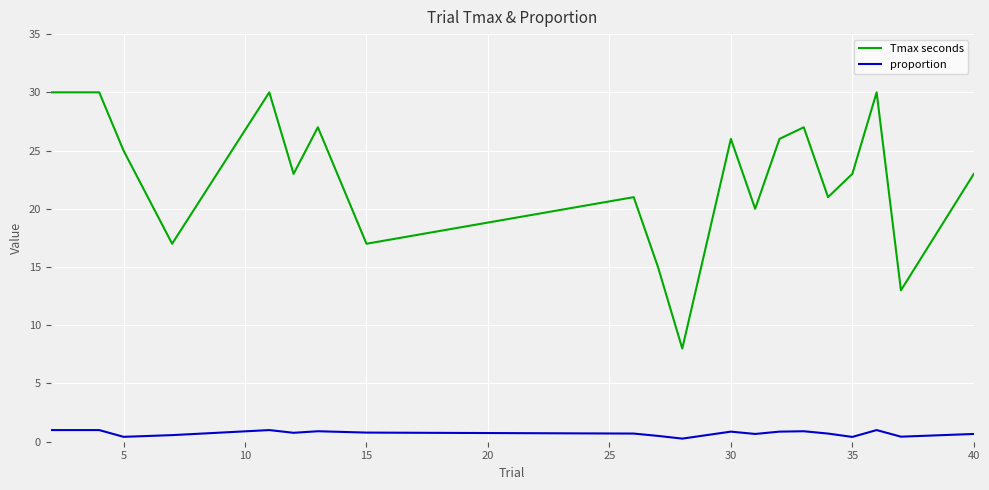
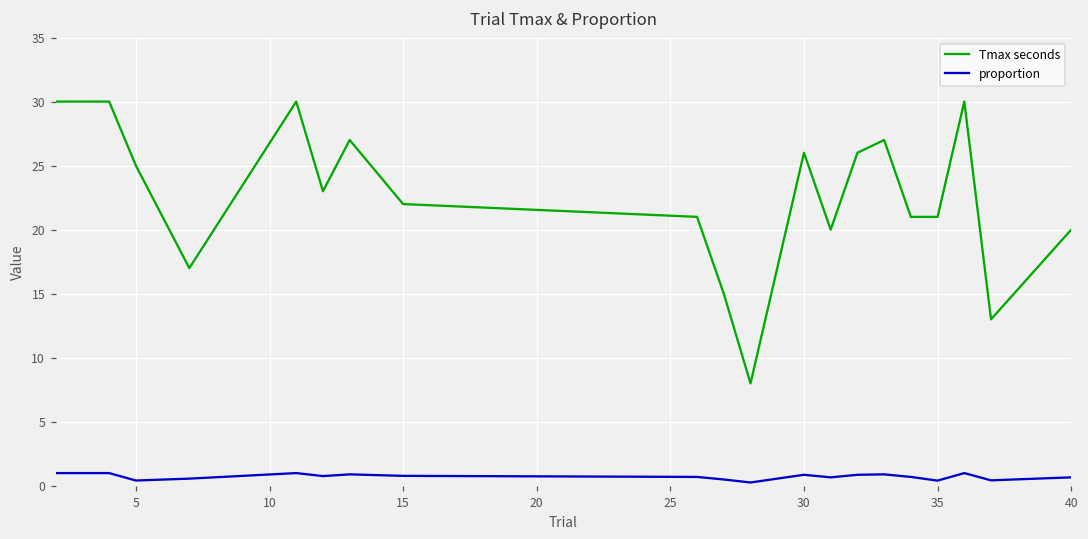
  {
    "Tmax seconds": {
      "5": 25,
-     "15": 17,
+     "15": 22,
      "30": 26,
-     "35": 23,
-     "40": 23
+     "35": 21,
+     "40": 20
    },
    "proportion": {
      "5": 0.4,
      "15": 0.8,
      "30": 1,
      "35": 0.4,
      "40": 0.7
    }
  }
